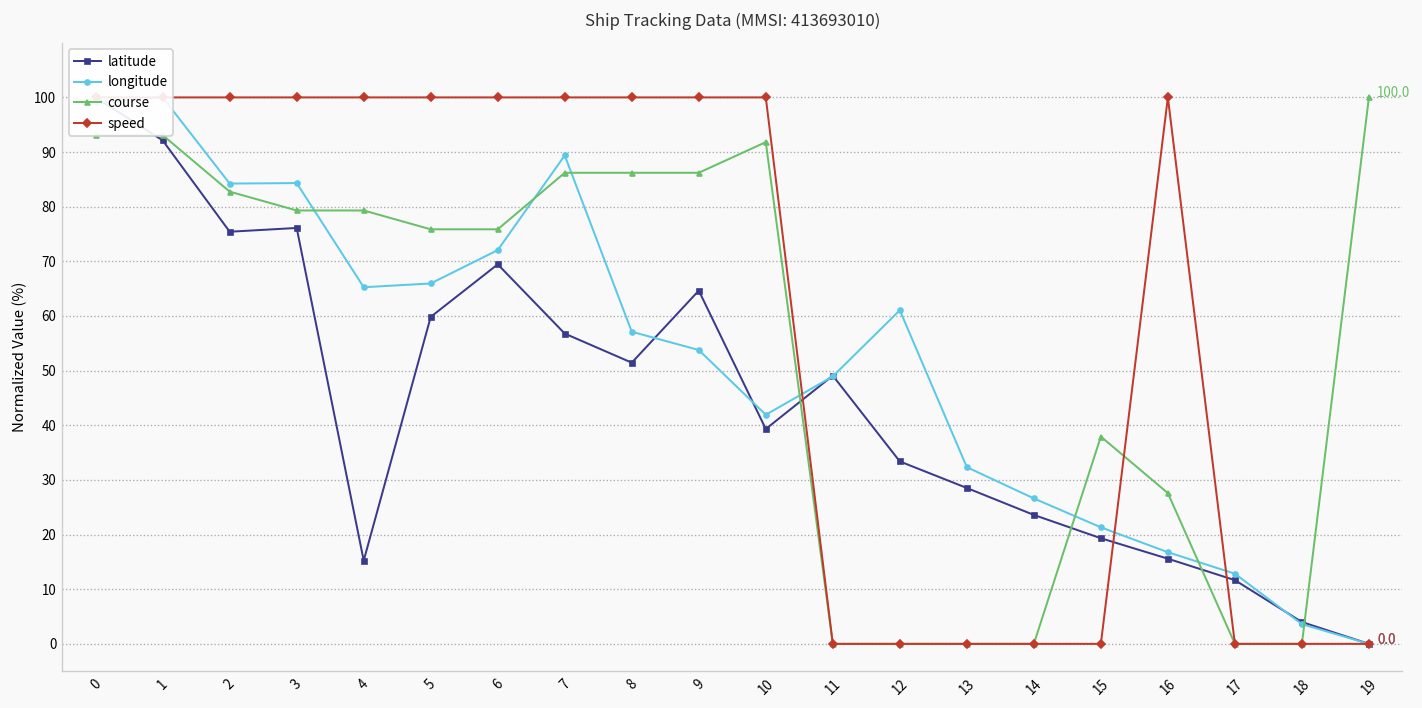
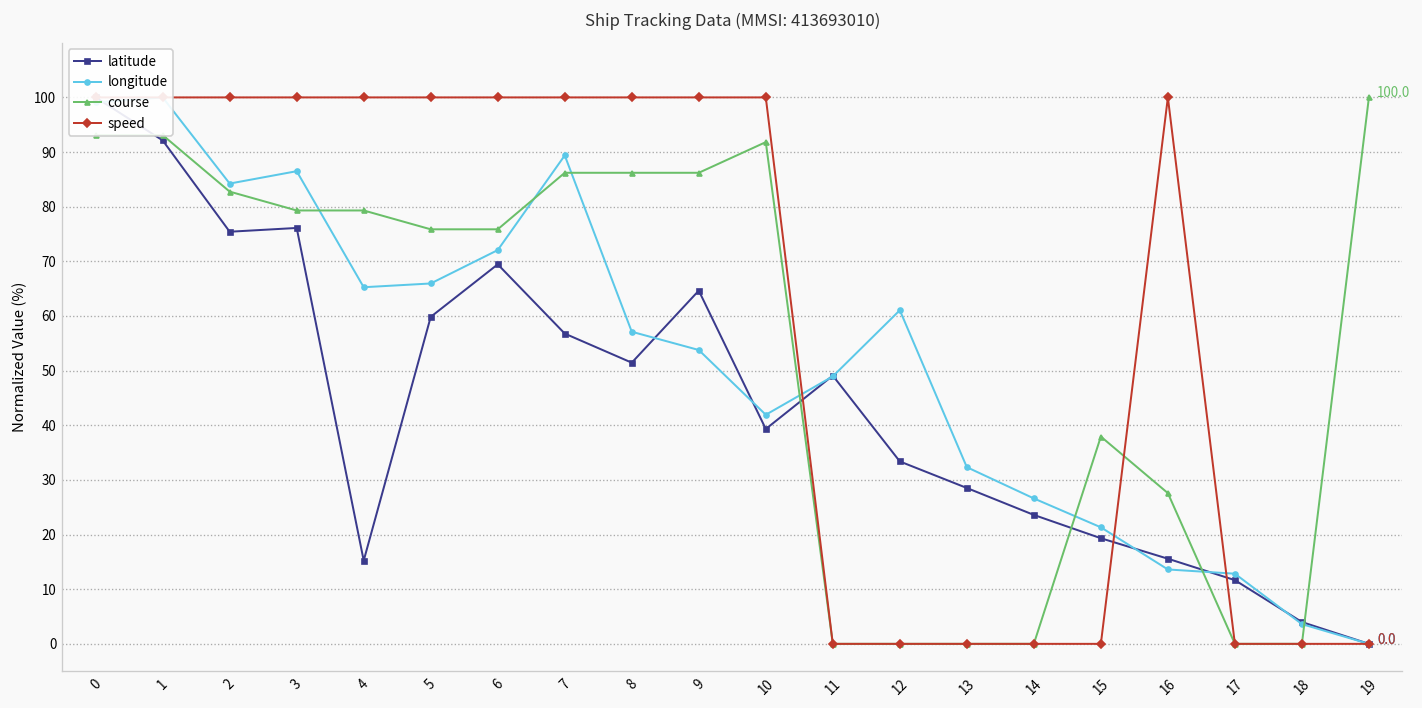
  {
    "latitude": {
      "1": 92,
      "2": 75,
      "3": 76,
      "4": 15,
      "5": 60,
      "6": 69,
      "7": 57,
      "8": 51,
      "9": 65,
      "10": 39,
      "12": 33,
      "13": 29,
      "14": 24,
      "15": 19,
      "16": 16,
      "17": 12
    },
    "longitude": {
      "2": 84,
-     "3": 84,
+     "3": 86,
      "4": 65,
      "5": 66,
      "6": 72,
      "7": 89,
      "8": 57,
      "9": 54,
      "10": 42,
      "12": 61,
      "13": 32,
      "14": 27,
      "15": 21,
-     "16": 17,
+     "16": 14,
      "17": 13
    },
    "course": {
      "19": 100.0
    },
    "speed": {
      "2": 100,
      "3": 100,
      "4": 100,
      "5": 100,
      "6": 100,
      "7": 100,
      "8": 100,
      "9": 100,
      "10": 100,
      "15": 0,
      "16": 100
    }
  }
